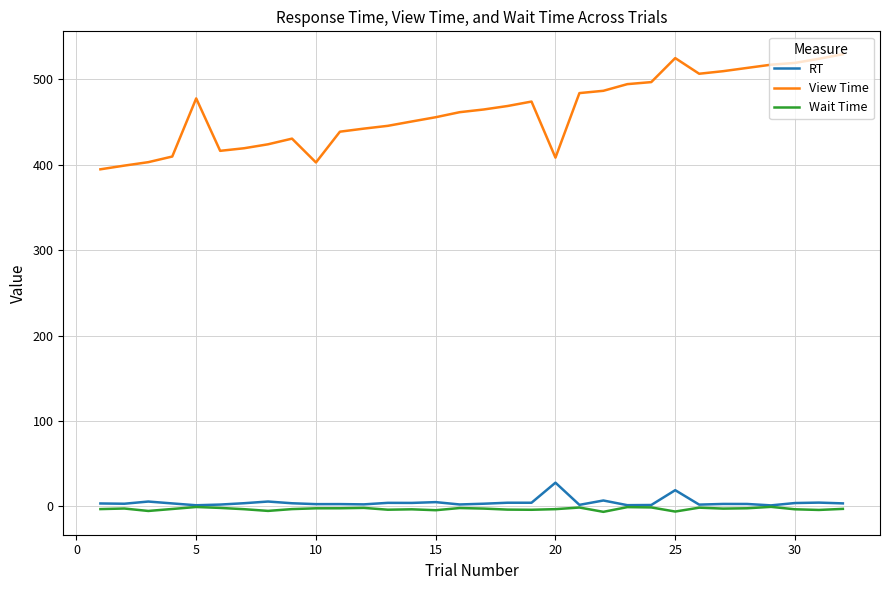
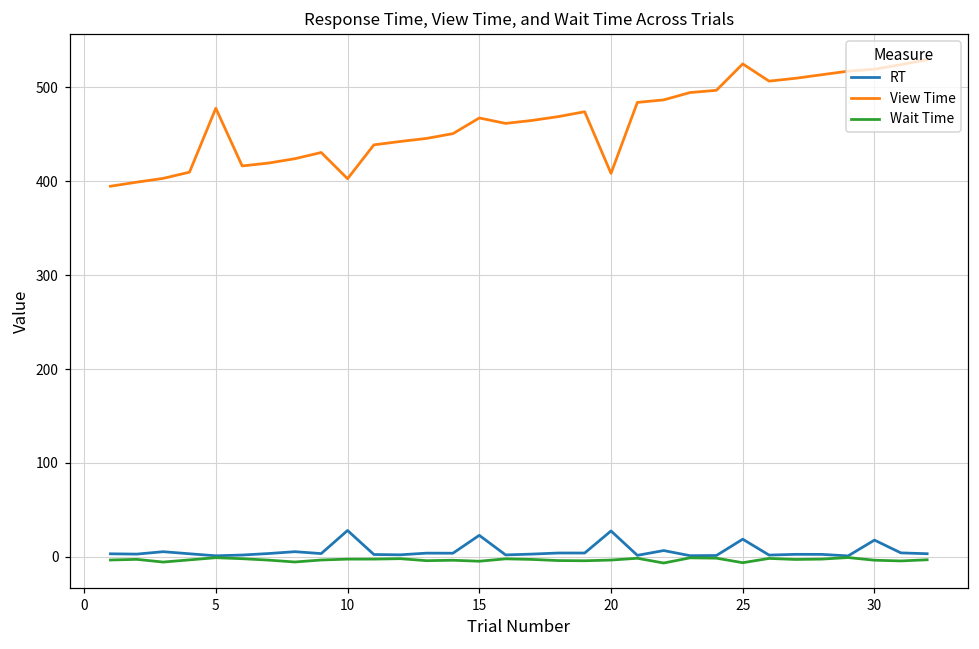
  {
    "RT": {
-     "10": 0,
-     "15": 0,
+     "10": 30,
+     "15": 20,
      "20": 30,
      "25": 20,
-     "30": 0
+     "30": 20
    },
    "View Time": {
      "5": 480,
      "10": 400,
-     "15": 460,
+     "15": 470,
      "20": 410,
      "25": 520
    },
    "Wait Time": {
      "10": 0,
      "15": 0,
      "20": 0,
      "25": -10,
      "30": 0
    }
  }
